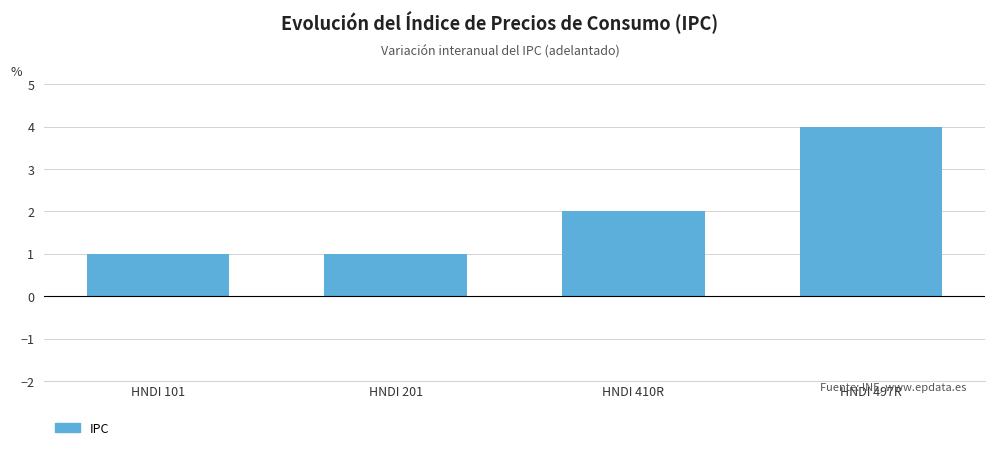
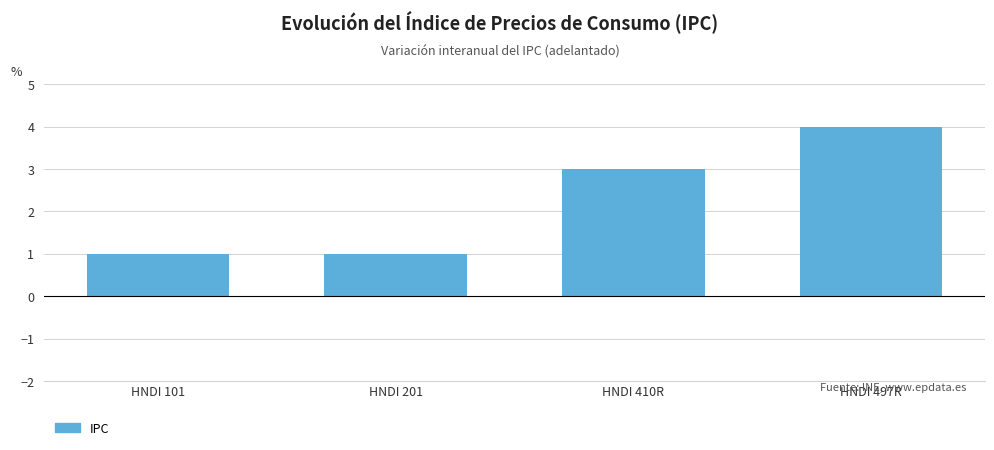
  {
    "HNDI 101": 1,
    "HNDI 201": 1,
-   "HNDI 410R": 2,
+   "HNDI 410R": 3,
    "HNDI 497R": 4
  }
